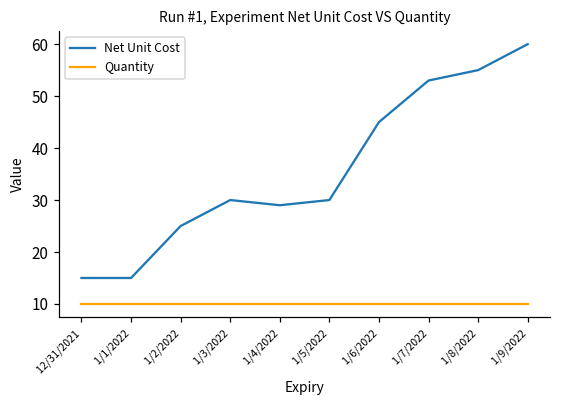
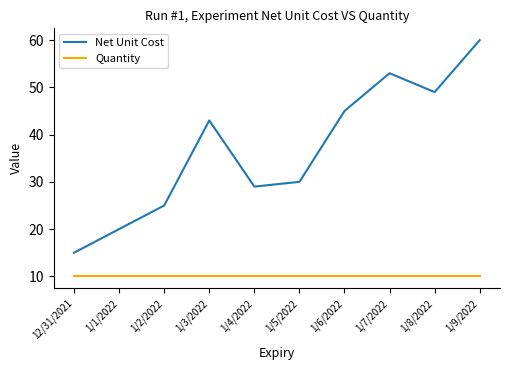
  {
    "Net Unit Cost": {
      "12/31/2021": 15,
-     "1/1/2022": 15,
+     "1/1/2022": 20,
      "1/2/2022": 25,
-     "1/3/2022": 30,
+     "1/3/2022": 43,
      "1/4/2022": 29,
      "1/5/2022": 30,
      "1/6/2022": 45,
      "1/7/2022": 53,
-     "1/8/2022": 55,
+     "1/8/2022": 49,
      "1/9/2022": 60
    },
    "Quantity": {
      "12/31/2021": 10,
      "1/1/2022": 10,
      "1/2/2022": 10,
      "1/3/2022": 10,
      "1/4/2022": 10,
      "1/5/2022": 10,
      "1/6/2022": 10,
      "1/7/2022": 10,
      "1/8/2022": 10,
      "1/9/2022": 10
    }
  }
